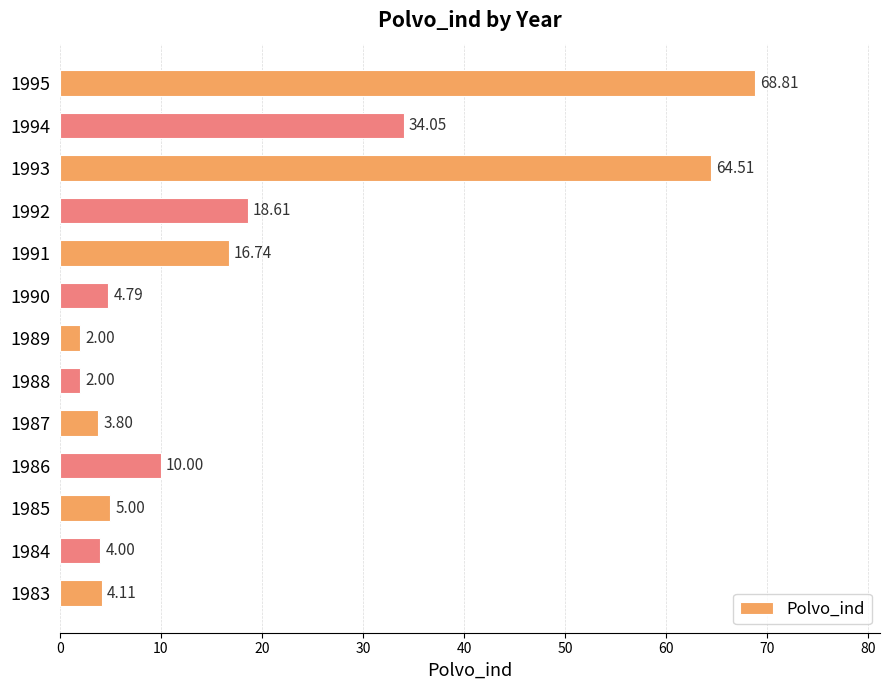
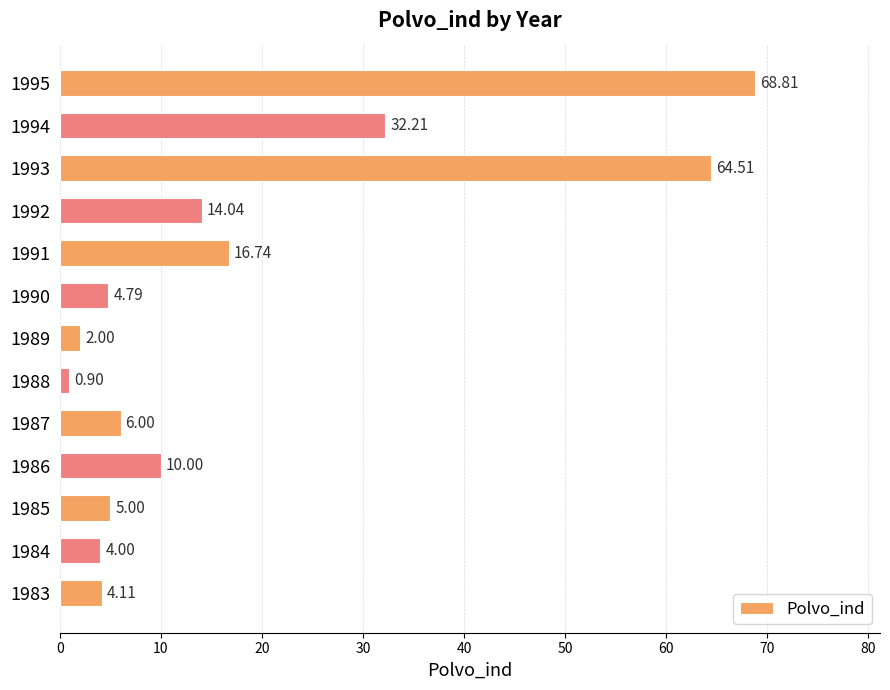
  {
    "1995": 68.81,
-   "1994": 34.05,
+   "1994": 32.21,
    "1993": 64.51,
-   "1992": 18.61,
+   "1992": 14.04,
    "1991": 16.74,
    "1990": 4.79,
    "1989": 2.00,
-   "1988": 2.00,
-   "1987": 3.80,
+   "1988": 0.90,
+   "1987": 6.00,
    "1986": 10.00,
    "1985": 5.00,
    "1984": 4.00,
    "1983": 4.11
  }
